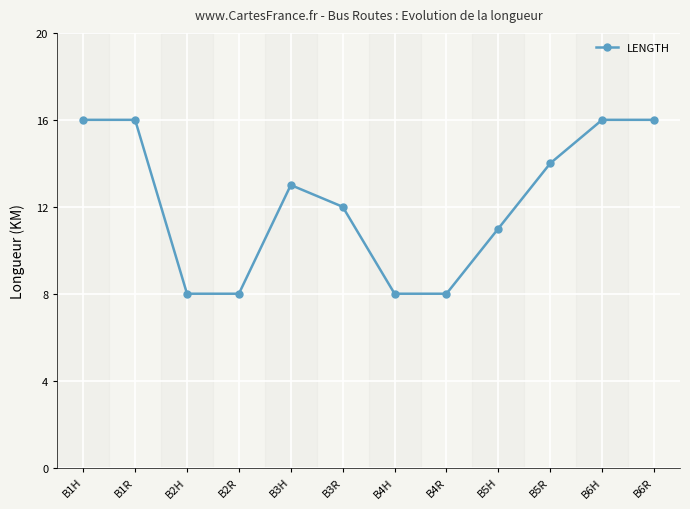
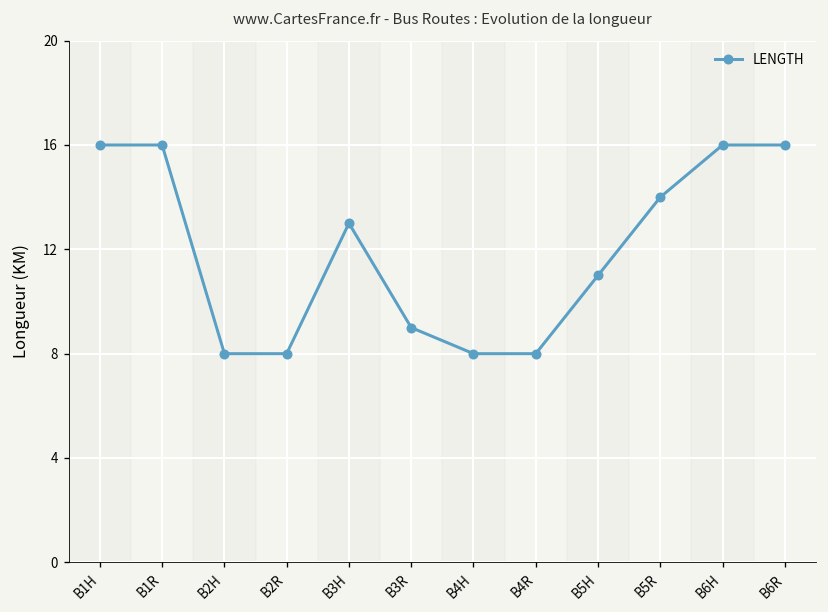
  {
    "B1H": 16,
    "B1R": 16,
    "B2H": 8,
    "B2R": 8,
    "B3H": 13,
-   "B3R": 12,
+   "B3R": 9,
    "B4H": 8,
    "B4R": 8,
    "B5H": 11,
    "B5R": 14,
    "B6H": 16,
    "B6R": 16
  }
